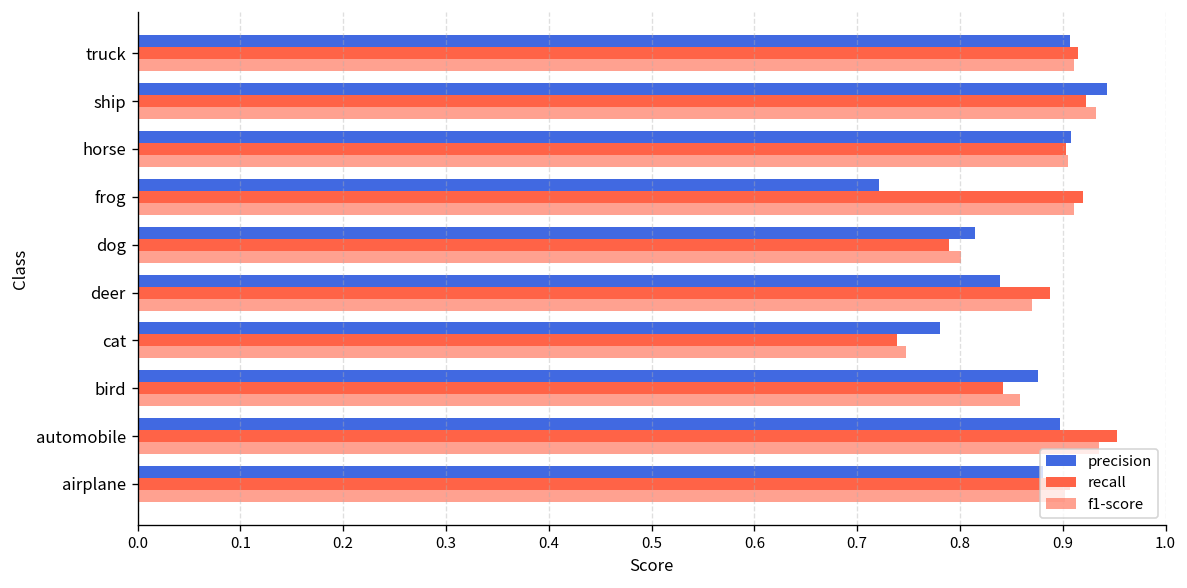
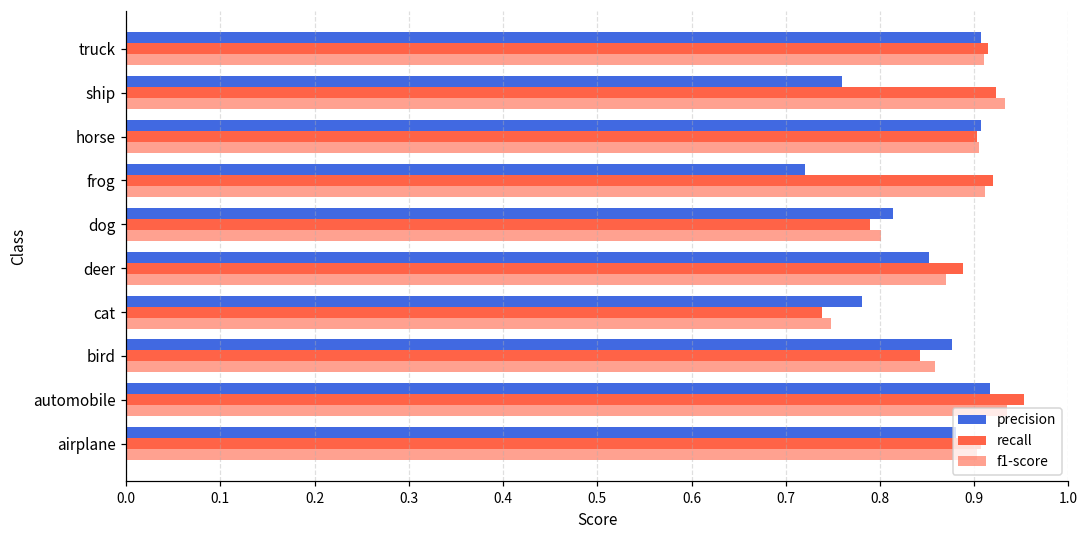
  {
    "precision": {
      "truck": 0.91,
-     "ship": 0.94,
+     "ship": 0.76,
      "horse": 0.91,
      "frog": 0.72,
      "dog": 0.81,
-     "deer": 0.84,
+     "deer": 0.85,
      "cat": 0.78,
      "bird": 0.88,
-     "automobile": 0.90
+     "automobile": 0.92
    }
  }
